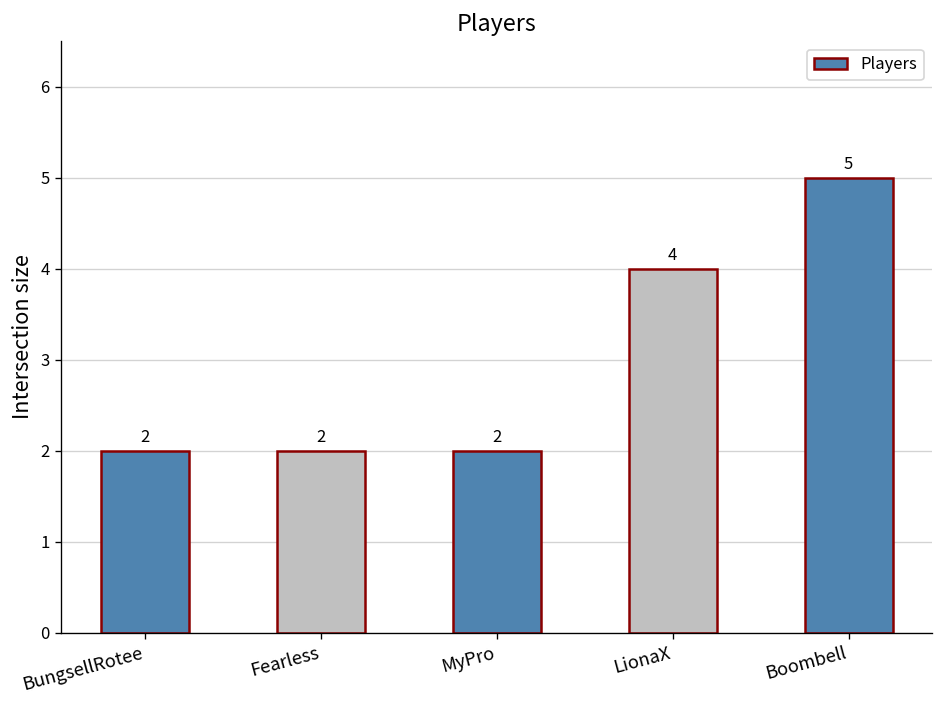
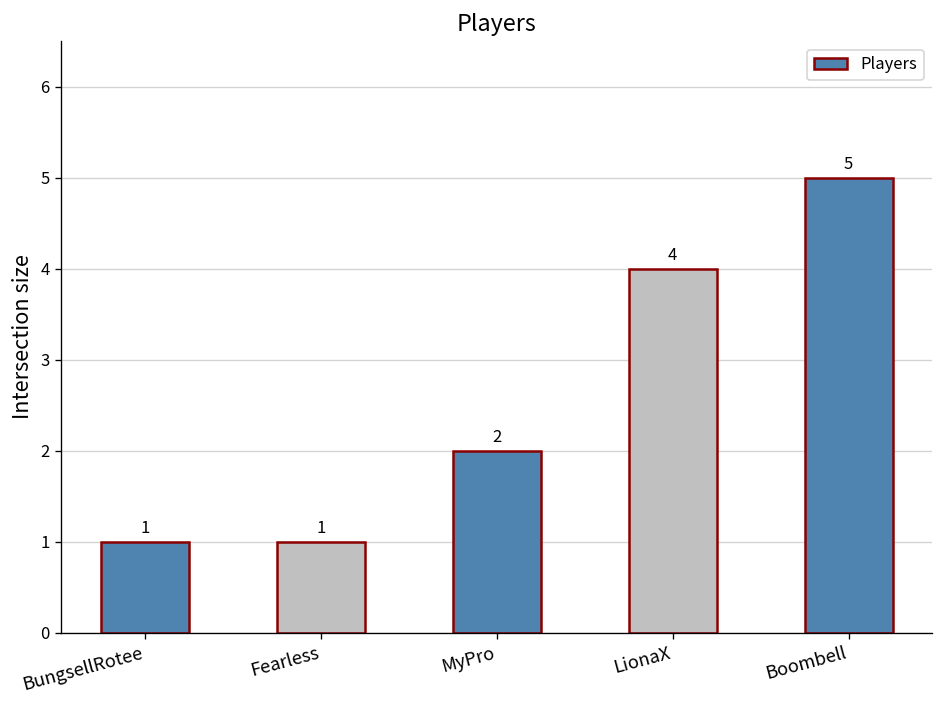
  {
-   "BungsellRotee": 2,
-   "Fearless": 2,
+   "BungsellRotee": 1,
+   "Fearless": 1,
    "MyPro": 2,
    "LionaX": 4,
    "Boombell": 5
  }
